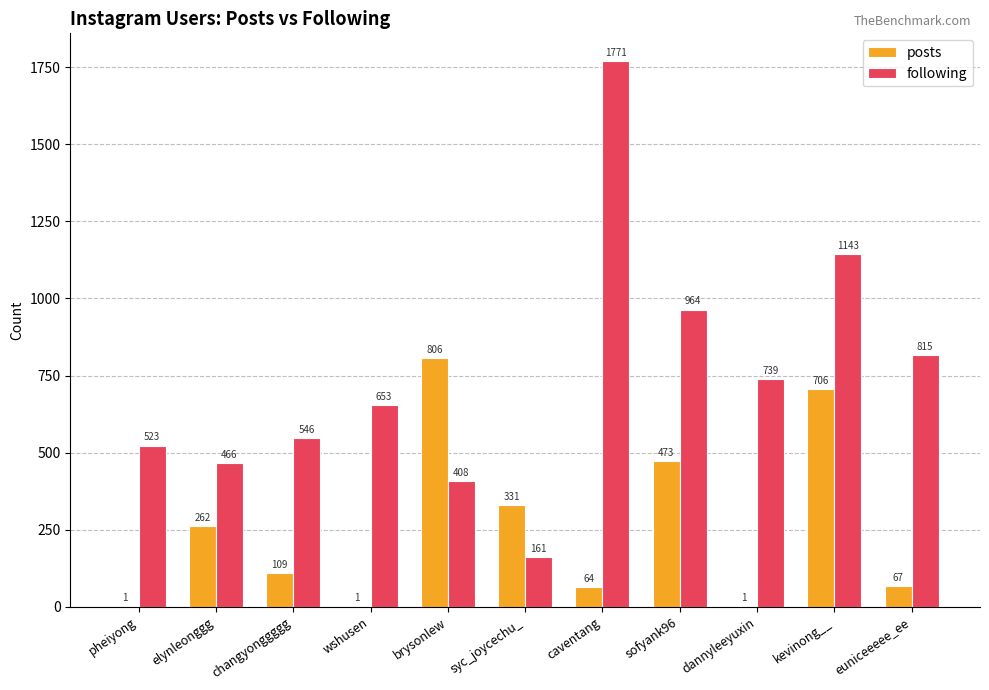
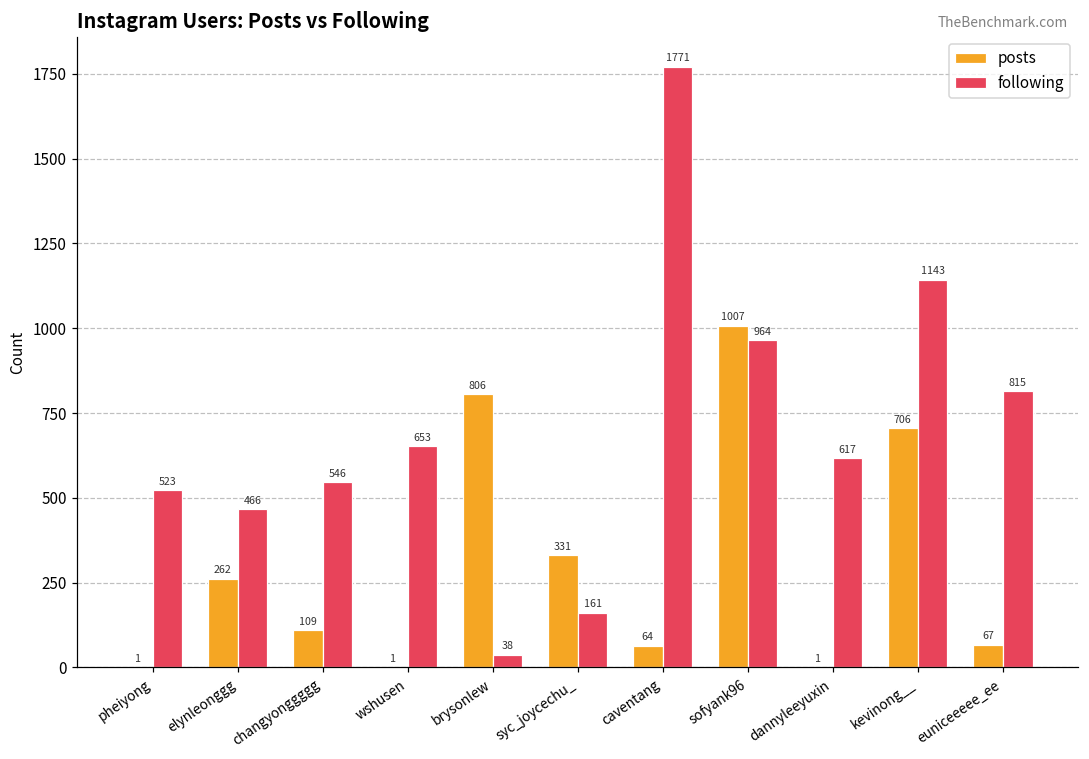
  {
    "posts": {
      "pheiyong": 1,
      "elynleonggg": 262,
      "changyonggggg": 109,
      "wshusen": 1,
      "brysonlew": 806,
      "syc_joycechu_": 331,
      "caventang": 64,
-     "sofyank96": 473,
+     "sofyank96": 1007,
      "dannyleeyuxin": 1,
      "kevinong__": 706,
      "euniceeeee_ee": 67
    },
    "following": {
      "pheiyong": 523,
      "elynleonggg": 466,
      "changyonggggg": 546,
      "wshusen": 653,
-     "brysonlew": 408,
+     "brysonlew": 38,
      "syc_joycechu_": 161,
      "caventang": 1771,
      "sofyank96": 964,
-     "dannyleeyuxin": 739,
+     "dannyleeyuxin": 617,
      "kevinong__": 1143,
      "euniceeeee_ee": 815
    }
  }
